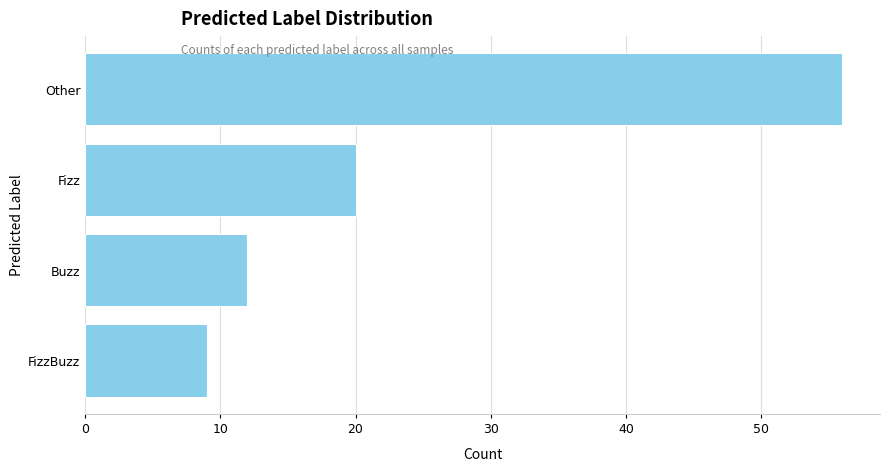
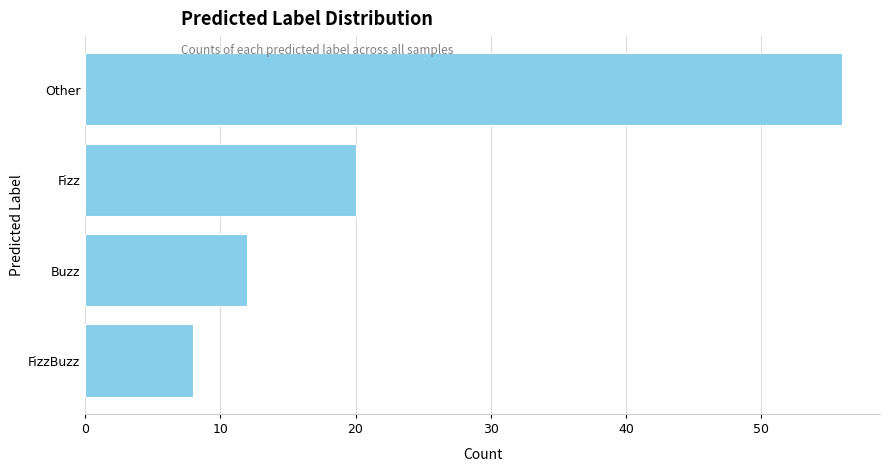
  {
    "Other": 56,
    "Fizz": 20,
    "Buzz": 12,
-   "FizzBuzz": 9
+   "FizzBuzz": 8
  }
